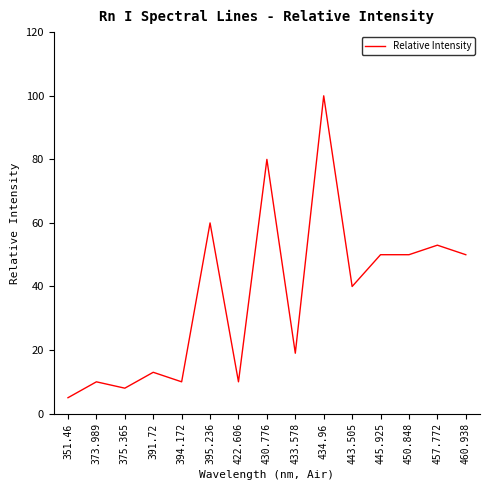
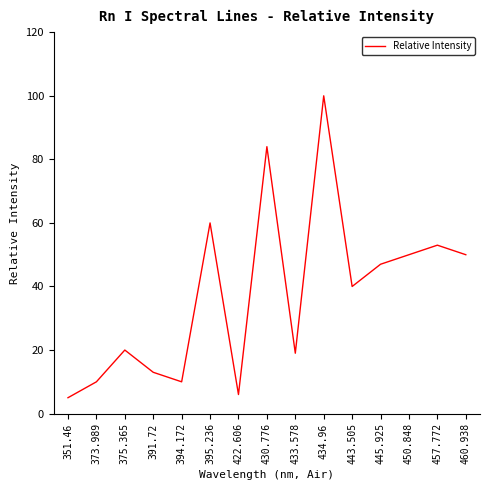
  {
    "351.46": 5,
    "373.989": 10,
-   "375.365": 8,
+   "375.365": 20,
    "391.72": 13,
    "394.172": 10,
    "395.236": 60,
-   "422.606": 10,
-   "430.776": 80,
+   "422.606": 6,
+   "430.776": 84,
    "433.578": 19,
    "434.96": 100,
    "443.505": 40,
-   "445.925": 50,
+   "445.925": 47,
    "450.848": 50,
    "457.772": 53,
    "460.938": 50
  }
